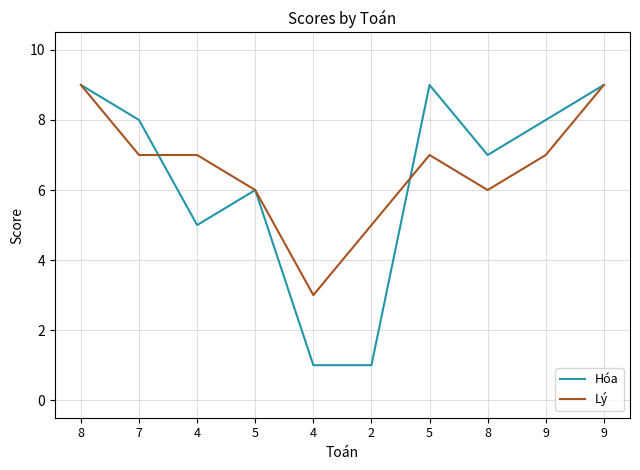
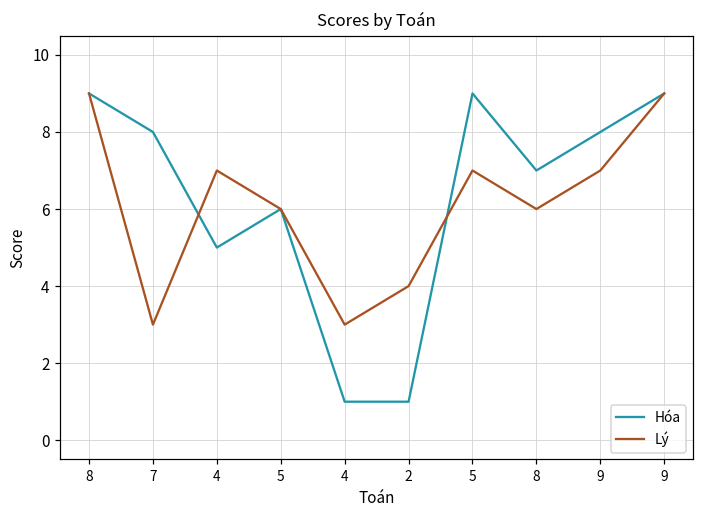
  {
    "Hóa": {
      "7": 8,
      "2": 1
    },
    "Lý": {
-     "7": 7,
-     "2": 5
+     "7": 3,
+     "2": 4
    }
  }
